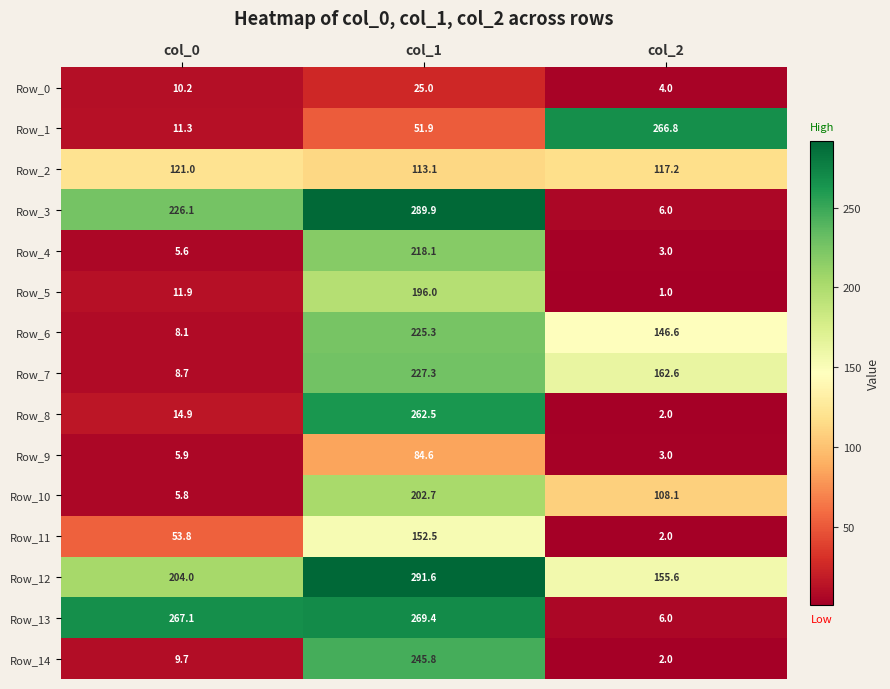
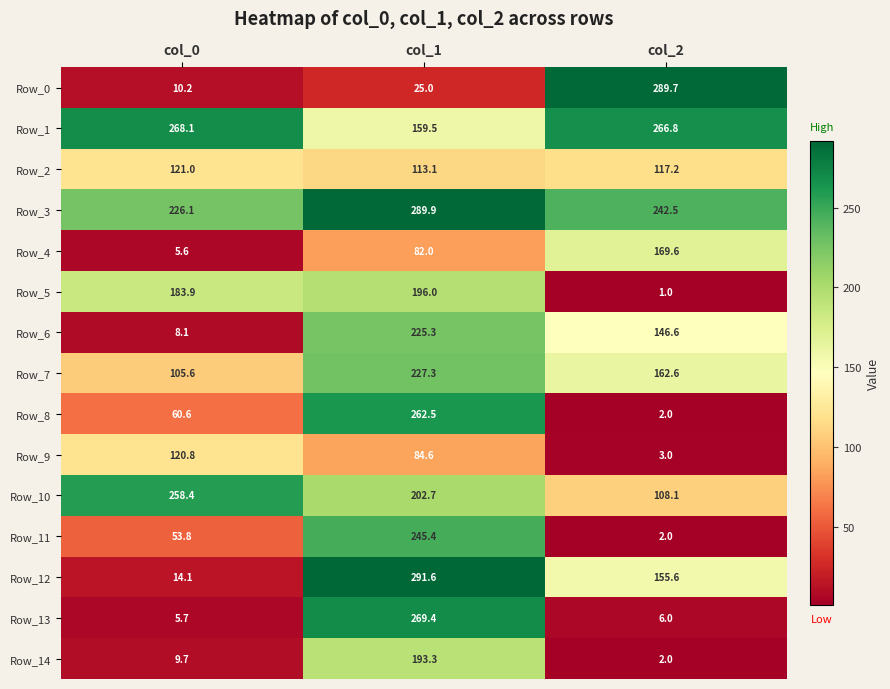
  {
    "Row_0": {
      "col_0": 10.2,
      "col_1": 25.0,
-     "col_2": 4.0
+     "col_2": 289.7
    },
    "Row_1": {
-     "col_0": 11.3,
-     "col_1": 51.9,
+     "col_0": 268.1,
+     "col_1": 159.5,
      "col_2": 266.8
    },
    "Row_2": {
      "col_0": 121.0,
      "col_1": 113.1,
      "col_2": 117.2
    },
    "Row_3": {
      "col_0": 226.1,
      "col_1": 289.9,
-     "col_2": 6.0
+     "col_2": 242.5
    },
    "Row_4": {
      "col_0": 5.6,
-     "col_1": 218.1,
-     "col_2": 3.0
+     "col_1": 82.0,
+     "col_2": 169.6
    },
    "Row_5": {
-     "col_0": 11.9,
+     "col_0": 183.9,
      "col_1": 196.0,
      "col_2": 1.0
    },
    "Row_6": {
      "col_0": 8.1,
      "col_1": 225.3,
      "col_2": 146.6
    },
    "Row_7": {
-     "col_0": 8.7,
+     "col_0": 105.6,
      "col_1": 227.3,
      "col_2": 162.6
    },
    "Row_8": {
-     "col_0": 14.9,
+     "col_0": 60.6,
      "col_1": 262.5,
      "col_2": 2.0
    },
    "Row_9": {
-     "col_0": 5.9,
+     "col_0": 120.8,
      "col_1": 84.6,
      "col_2": 3.0
    },
    "Row_10": {
-     "col_0": 5.8,
+     "col_0": 258.4,
      "col_1": 202.7,
      "col_2": 108.1
    },
    "Row_11": {
      "col_0": 53.8,
-     "col_1": 152.5,
+     "col_1": 245.4,
      "col_2": 2.0
    },
    "Row_12": {
-     "col_0": 204.0,
+     "col_0": 14.1,
      "col_1": 291.6,
      "col_2": 155.6
    },
    "Row_13": {
-     "col_0": 267.1,
+     "col_0": 5.7,
      "col_1": 269.4,
      "col_2": 6.0
    },
    "Row_14": {
      "col_0": 9.7,
-     "col_1": 245.8,
+     "col_1": 193.3,
      "col_2": 2.0
    }
  }
